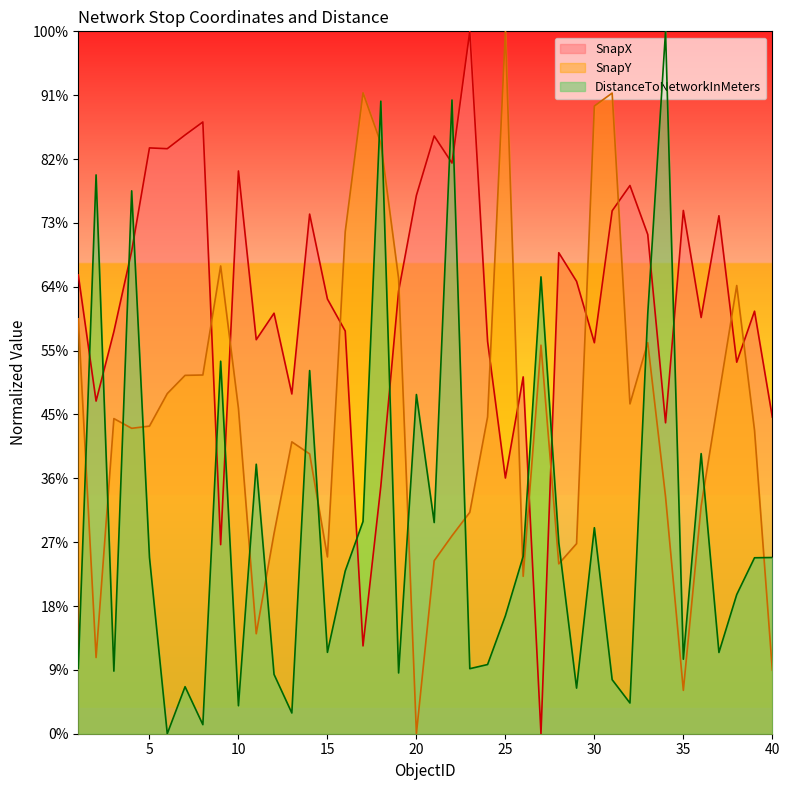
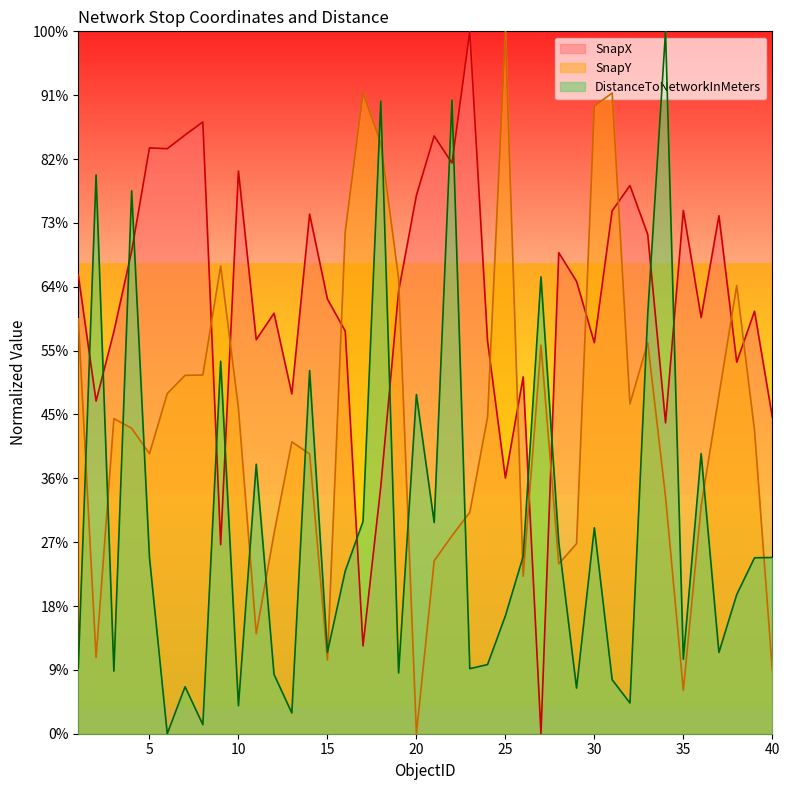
  {
    "SnapX": {
      "5": "83%",
      "10": "80%",
      "15": "62%",
      "20": "77%",
      "25": "36%",
      "30": "56%",
      "35": "74%",
      "40": "45%"
    },
    "SnapY": {
-     "5": "44%",
+     "5": "40%",
      "10": "46%",
-     "15": "25%",
+     "15": "11%",
      "25": "100%",
      "30": "89%",
      "35": "6%",
      "40": "9%"
    },
    "DistanceToNetworkInMeters": {
      "5": "25%",
      "10": "4%",
      "15": "12%",
      "20": "48%",
      "25": "17%",
      "30": "29%",
      "35": "11%",
      "40": "25%"
    }
  }
